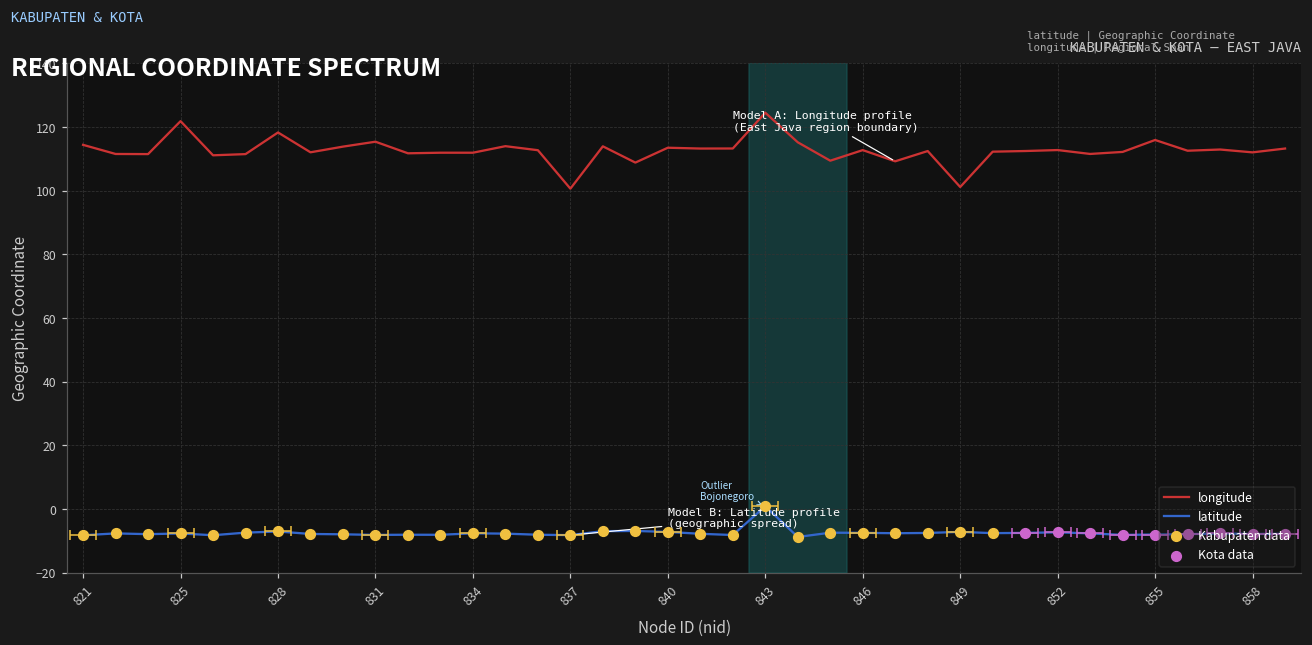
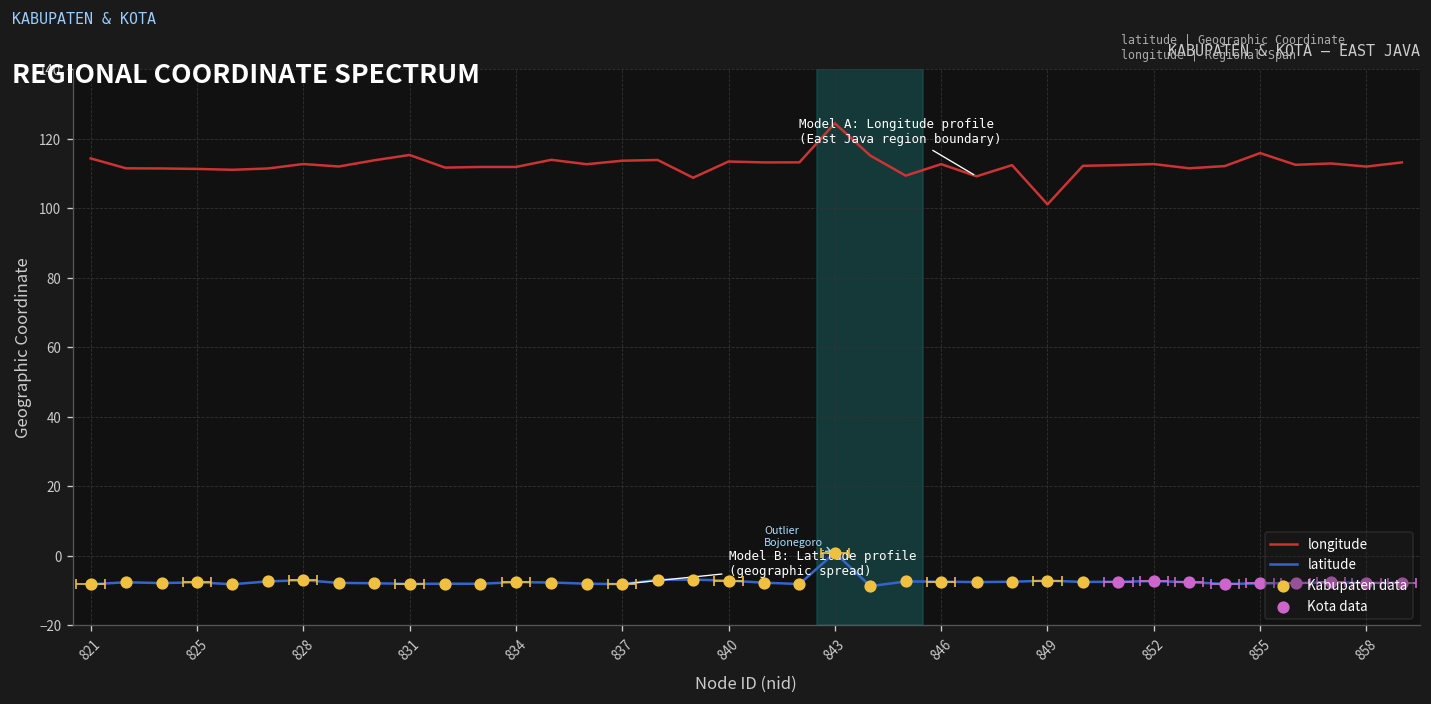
  {
    "longitude": {
      "821": 114,
-     "825": 122,
-     "828": 118,
+     "825": 111,
+     "828": 113,
      "831": 115,
      "834": 112,
-     "837": 101,
+     "837": 114,
      "840": 113,
      "843": 124,
      "846": 113,
      "849": 101,
      "852": 113,
      "855": 116,
      "858": 112
    }
  }
